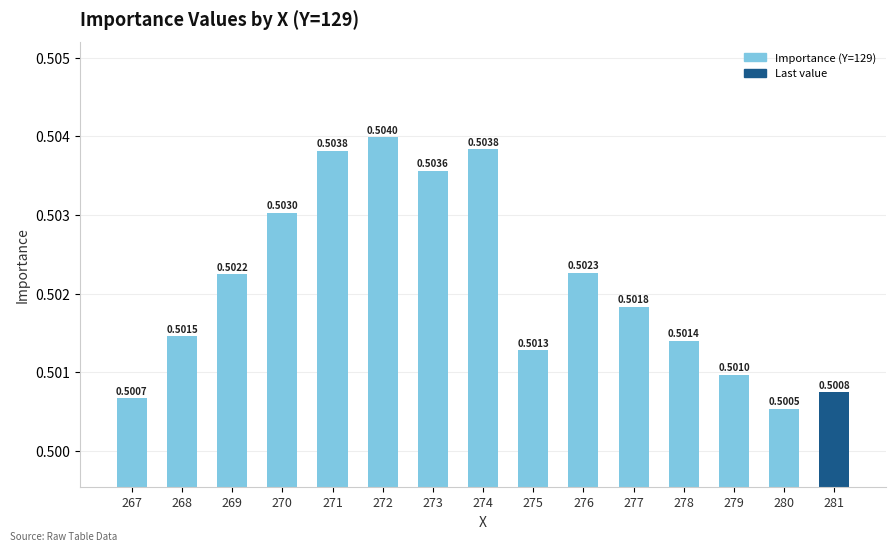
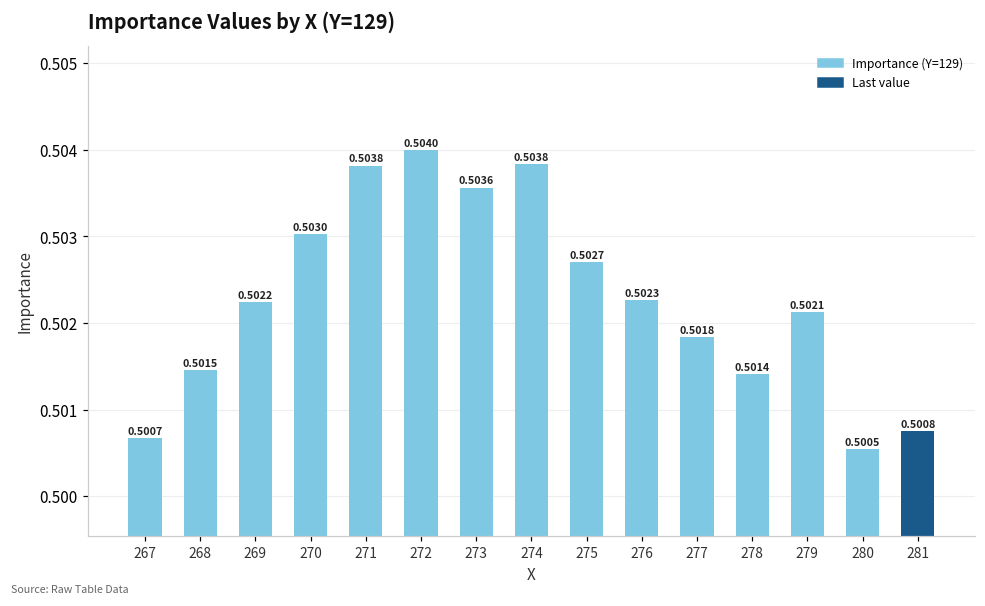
  {
    "267": 0.5007,
    "268": 0.5015,
    "269": 0.5022,
    "270": 0.5030,
    "271": 0.5038,
    "272": 0.5040,
    "273": 0.5036,
    "274": 0.5038,
-   "275": 0.5013,
+   "275": 0.5027,
    "276": 0.5023,
    "277": 0.5018,
    "278": 0.5014,
-   "279": 0.5010,
+   "279": 0.5021,
    "280": 0.5005,
    "281": 0.5008
  }
